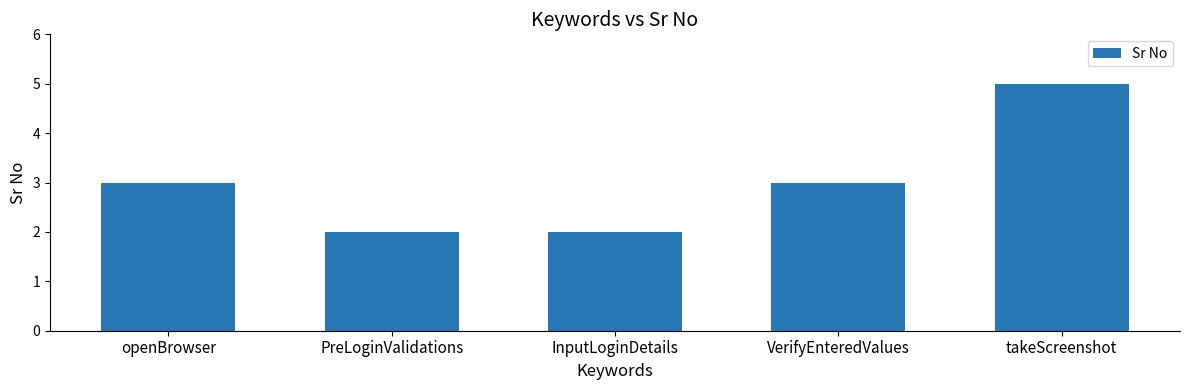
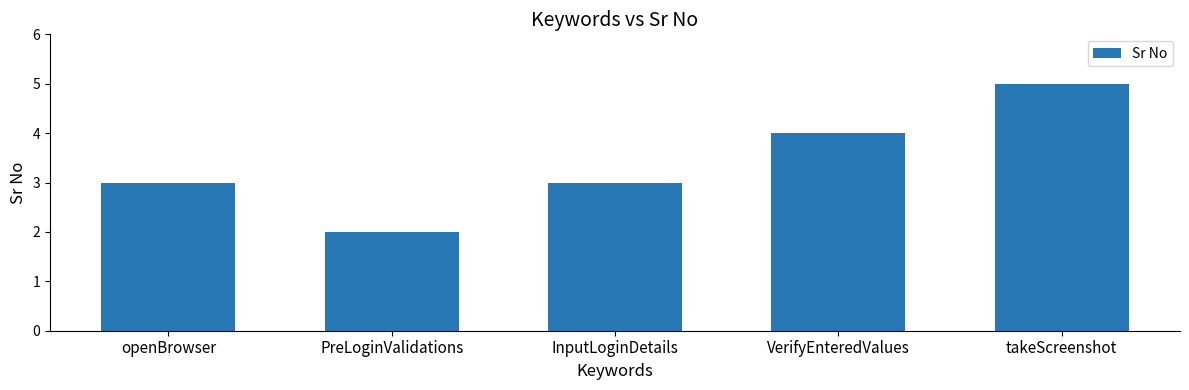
  {
    "openBrowser": 3,
    "PreLoginValidations": 2,
-   "InputLoginDetails": 2,
-   "VerifyEnteredValues": 3,
+   "InputLoginDetails": 3,
+   "VerifyEnteredValues": 4,
    "takeScreenshot": 5
  }
